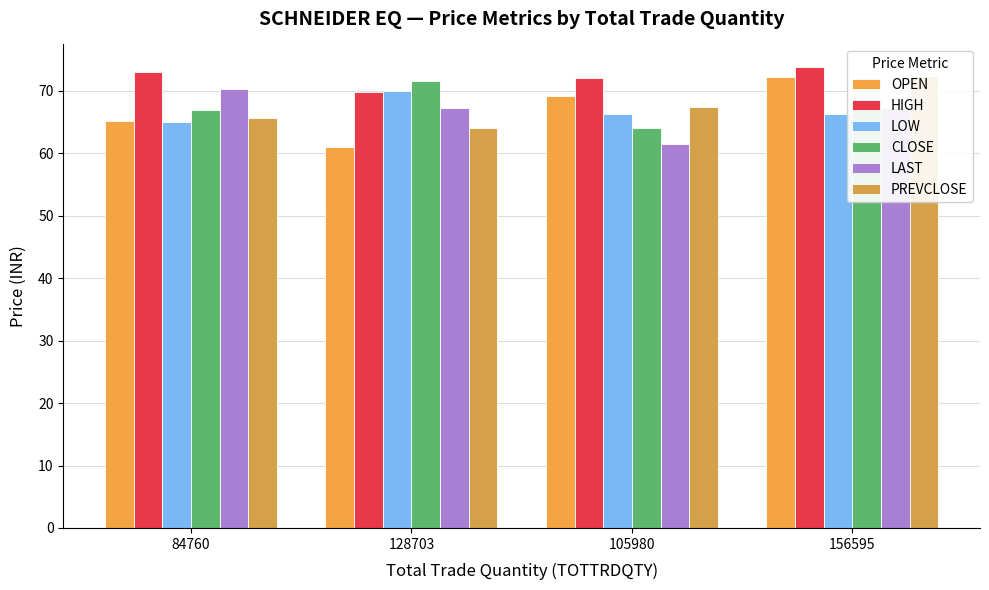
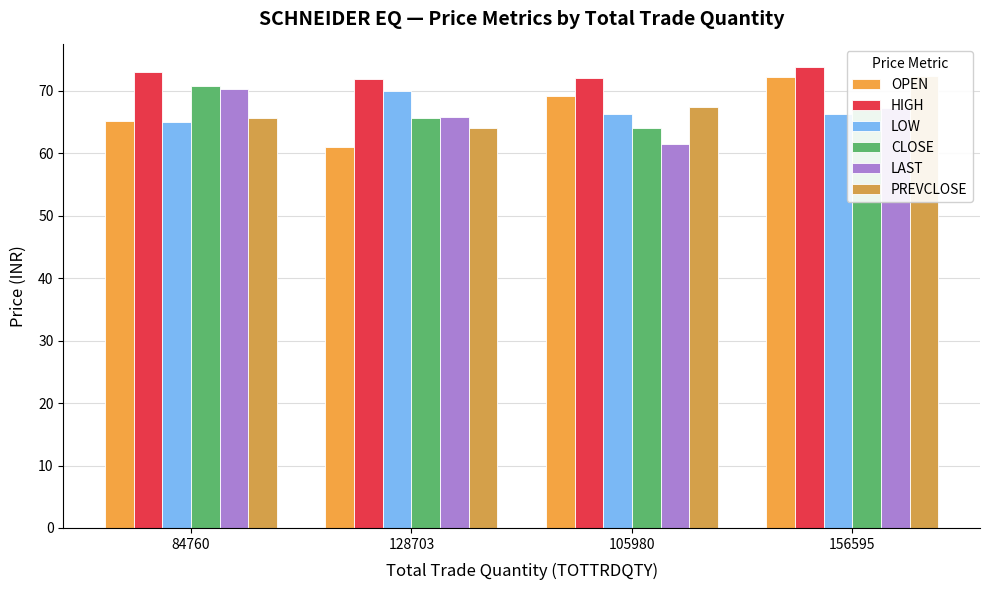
  {
    "HIGH": {
      "84760": 73,
-     "128703": 70,
+     "128703": 72,
      "105980": 72,
      "156595": 74
    },
    "LOW": {
      "84760": 65,
      "128703": 70,
      "105980": 66,
      "156595": 66
    },
    "CLOSE": {
-     "84760": 67,
-     "128703": 72,
+     "84760": 71,
+     "128703": 66,
      "105980": 64
    },
    "LAST": {
      "84760": 70,
-     "128703": 67,
+     "128703": 66,
      "105980": 62
    }
  }
